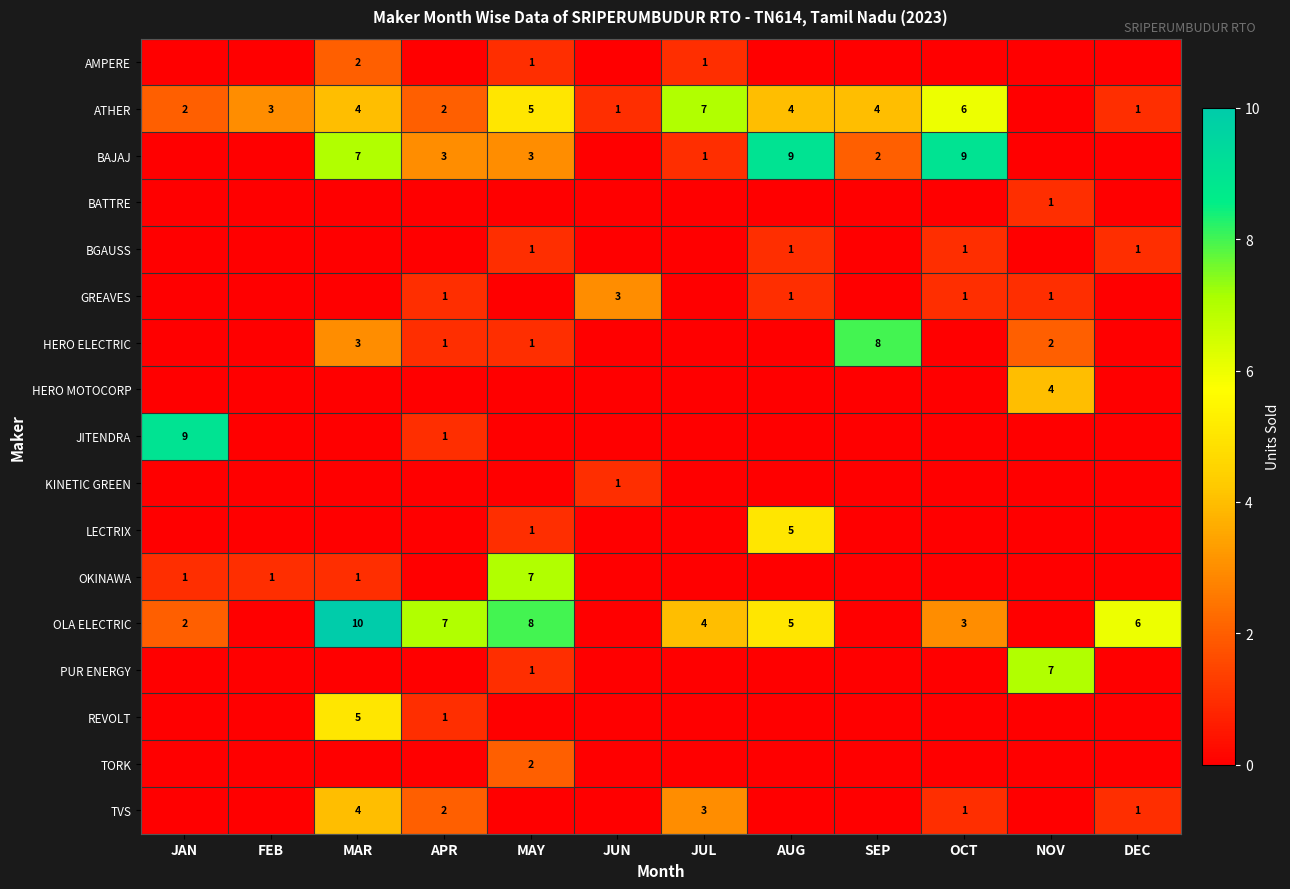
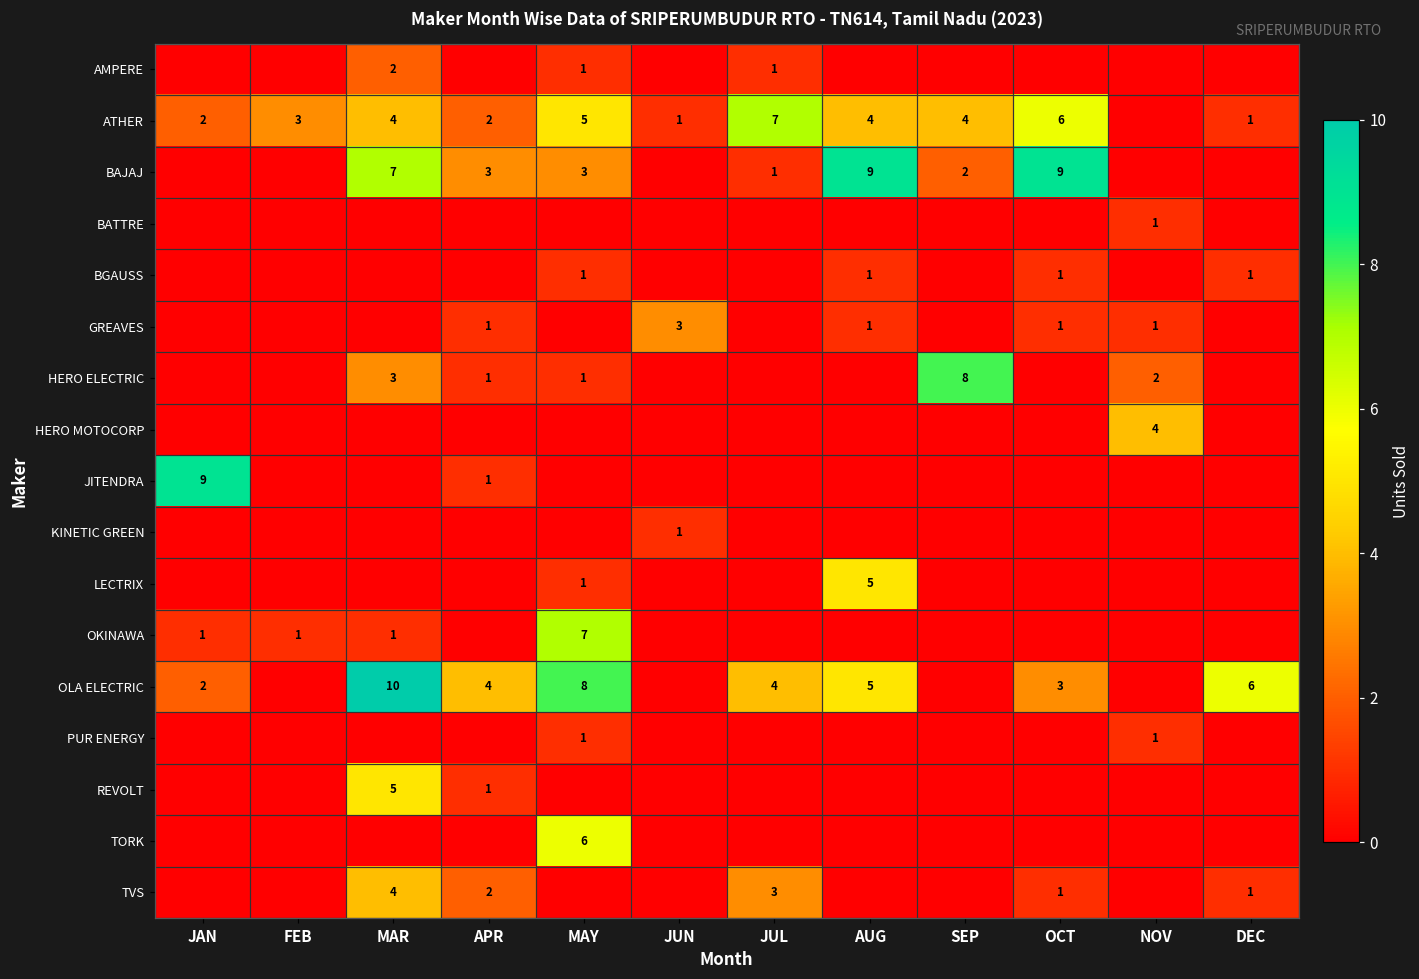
  {
    "AMPERE": {
      "MAR": 2,
      "MAY": 1,
      "JUL": 1
    },
    "ATHER": {
      "JAN": 2,
      "FEB": 3,
      "MAR": 4,
      "APR": 2,
      "MAY": 5,
      "JUN": 1,
      "JUL": 7,
      "AUG": 4,
      "SEP": 4,
      "OCT": 6,
      "DEC": 1
    },
    "BAJAJ": {
      "MAR": 7,
      "APR": 3,
      "MAY": 3,
      "JUL": 1,
      "AUG": 9,
      "SEP": 2,
      "OCT": 9
    },
    "BATTRE": {
      "NOV": 1
    },
    "BGAUSS": {
      "MAY": 1,
      "AUG": 1,
      "OCT": 1,
      "DEC": 1
    },
    "GREAVES": {
      "APR": 1,
      "JUN": 3,
      "AUG": 1,
      "OCT": 1,
      "NOV": 1
    },
    "HERO ELECTRIC": {
      "MAR": 3,
      "APR": 1,
      "MAY": 1,
      "SEP": 8,
      "NOV": 2
    },
    "HERO MOTOCORP": {
      "NOV": 4
    },
    "JITENDRA": {
      "JAN": 9,
      "APR": 1
    },
    "KINETIC GREEN": {
      "JUN": 1
    },
    "LECTRIX": {
      "MAY": 1,
      "AUG": 5
    },
    "OKINAWA": {
      "JAN": 1,
      "FEB": 1,
      "MAR": 1,
      "MAY": 7
    },
    "OLA ELECTRIC": {
      "JAN": 2,
      "MAR": 10,
-     "APR": 7,
+     "APR": 4,
      "MAY": 8,
      "JUL": 4,
      "AUG": 5,
      "OCT": 3,
      "DEC": 6
    },
    "PUR ENERGY": {
      "MAY": 1,
-     "NOV": 7
+     "NOV": 1
    },
    "REVOLT": {
      "MAR": 5,
      "APR": 1
    },
    "TORK": {
-     "MAY": 2
+     "MAY": 6
    },
    "TVS": {
      "MAR": 4,
      "APR": 2,
      "JUL": 3,
      "OCT": 1,
      "DEC": 1
    }
  }
